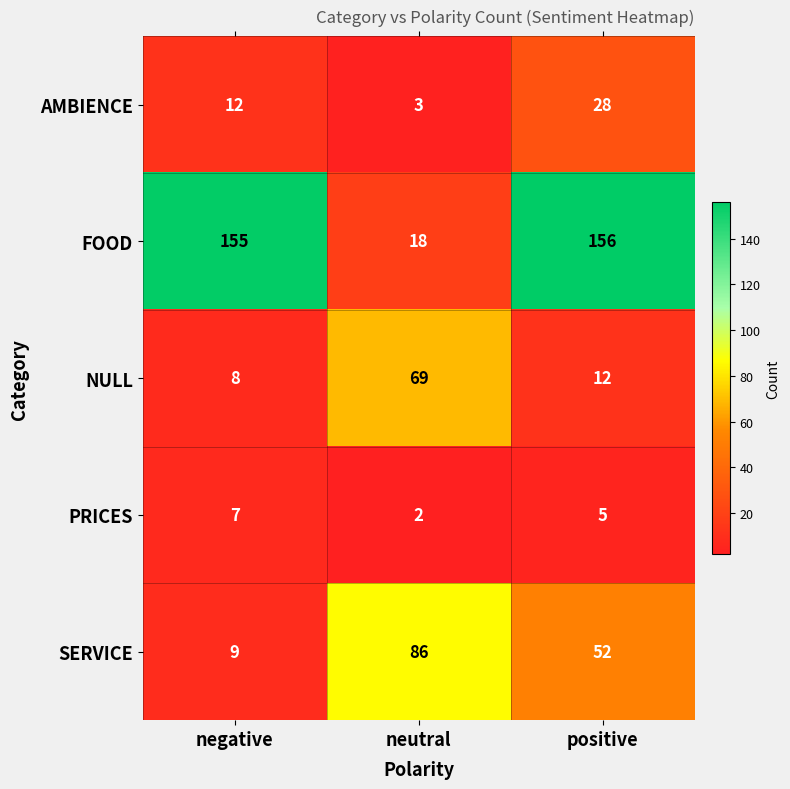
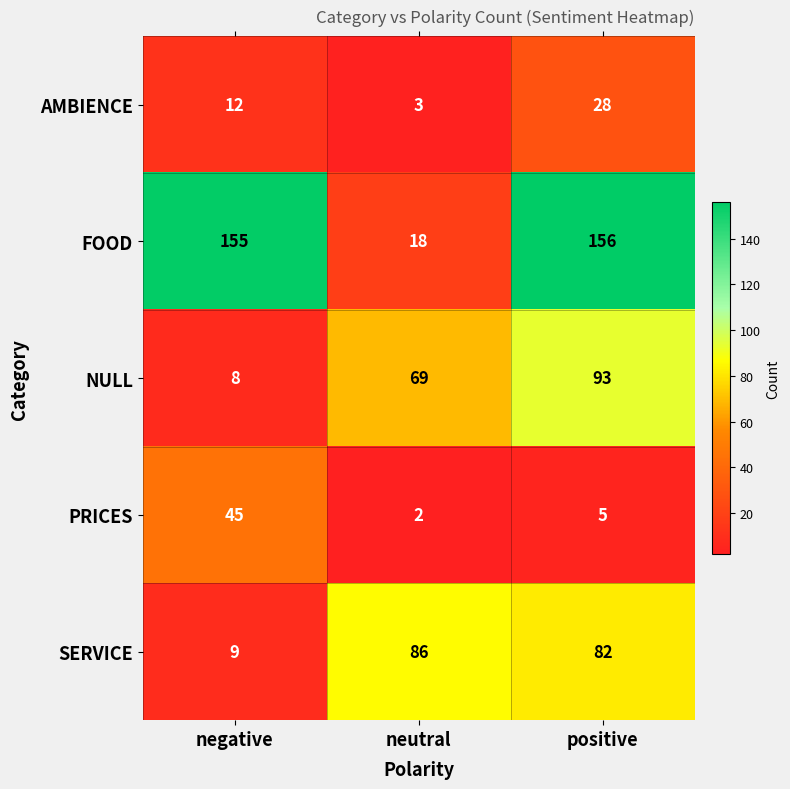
  {
    "AMBIENCE": {
      "negative": 12,
      "neutral": 3,
      "positive": 28
    },
    "FOOD": {
      "negative": 155,
      "neutral": 18,
      "positive": 156
    },
    "NULL": {
      "negative": 8,
      "neutral": 69,
-     "positive": 12
+     "positive": 93
    },
    "PRICES": {
-     "negative": 7,
+     "negative": 45,
      "neutral": 2,
      "positive": 5
    },
    "SERVICE": {
      "negative": 9,
      "neutral": 86,
-     "positive": 52
+     "positive": 82
    }
  }
